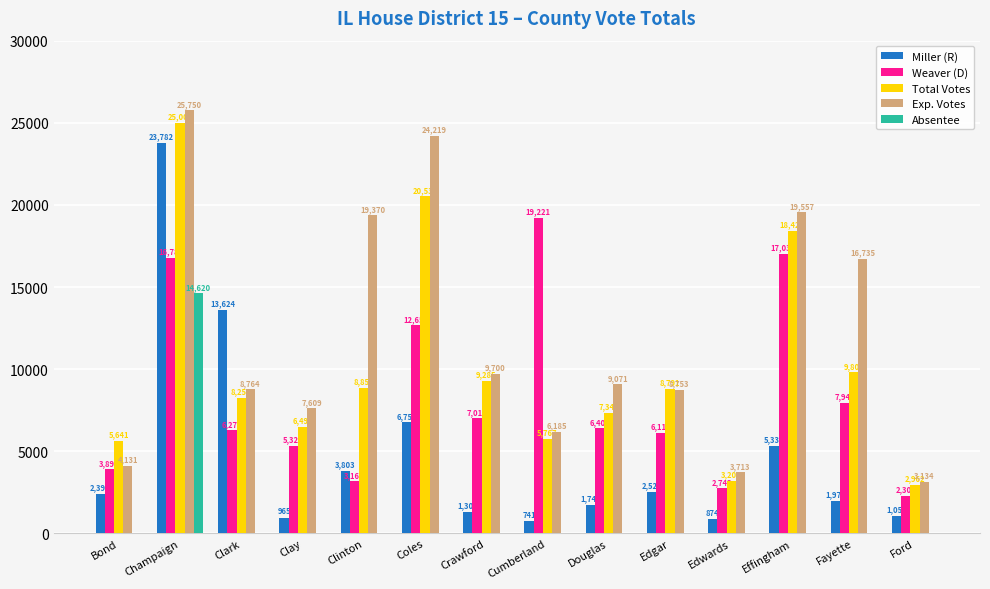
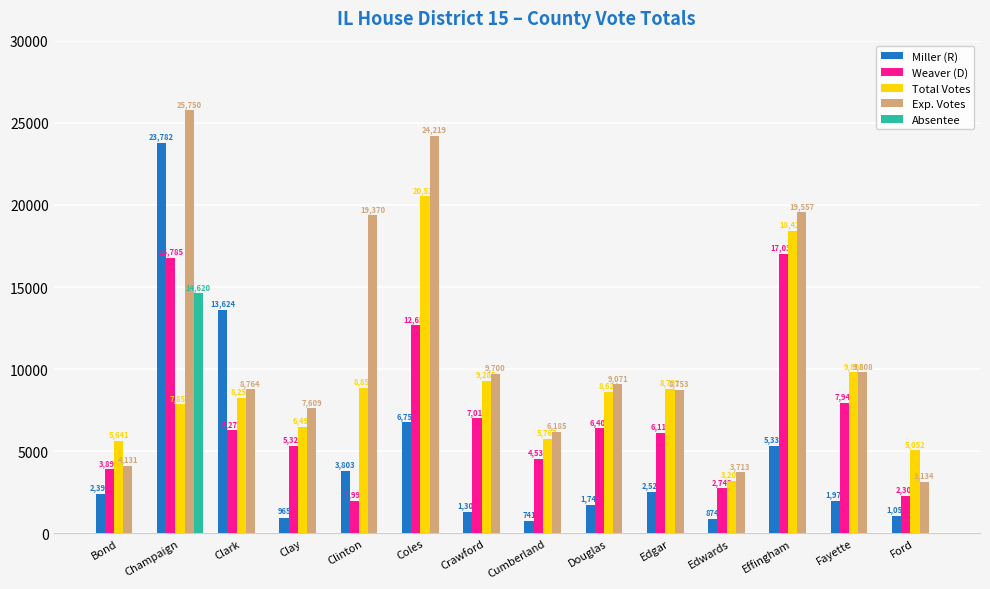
  {
    "Miller (R)": {
      "Bond": "2,398",
      "Champaign": "23,782",
      "Clark": "13,624",
      "Clay": "965",
      "Clinton": "3,803",
      "Coles": "6,758",
      "Crawford": "1,301",
      "Cumberland": "741",
      "Douglas": "1,744",
      "Edgar": "2,528",
      "Edwards": "874",
      "Effingham": "5,338",
      "Fayette": "1,970",
      "Ford": "1,058"
    },
    "Weaver (D)": {
      "Bond": "3,890",
      "Champaign": "16,785",
      "Clark": "6,278",
      "Clay": "5,329",
-     "Clinton": "3,169",
+     "Clinton": "1,992",
      "Coles": "12,657",
      "Crawford": "7,017",
-     "Cumberland": "19,221",
+     "Cumberland": "4,537",
      "Douglas": "6,405",
      "Edgar": "6,114",
      "Edwards": "2,743",
      "Effingham": "17,037",
      "Fayette": "7,940",
      "Ford": "2,304"
    },
    "Total Votes": {
      "Bond": "5,641",
-     "Champaign": "25,007",
+     "Champaign": "7,852",
      "Clark": "8,257",
      "Clay": "6,492",
      "Clinton": "8,850",
      "Coles": "20,533",
      "Crawford": "9,285",
      "Cumberland": "5,767",
-     "Douglas": "7,340",
+     "Douglas": "8,624",
      "Edwards": "3,201",
      "Effingham": "18,420",
      "Fayette": "9,808",
-     "Ford": "2,962"
+     "Ford": "5,052"
    },
    "Exp. Votes": {
      "Bond": "4,131",
      "Champaign": "25,750",
      "Clark": "8,764",
      "Clay": "7,609",
      "Clinton": "19,370",
      "Coles": "24,219",
      "Crawford": "9,700",
      "Cumberland": "6,185",
      "Douglas": "9,071",
      "Edwards": "3,713",
      "Effingham": "19,557",
-     "Fayette": "16,735"
+     "Fayette": "9,808"
    },
    "Absentee": {
      "Champaign": "14,620"
    }
  }
